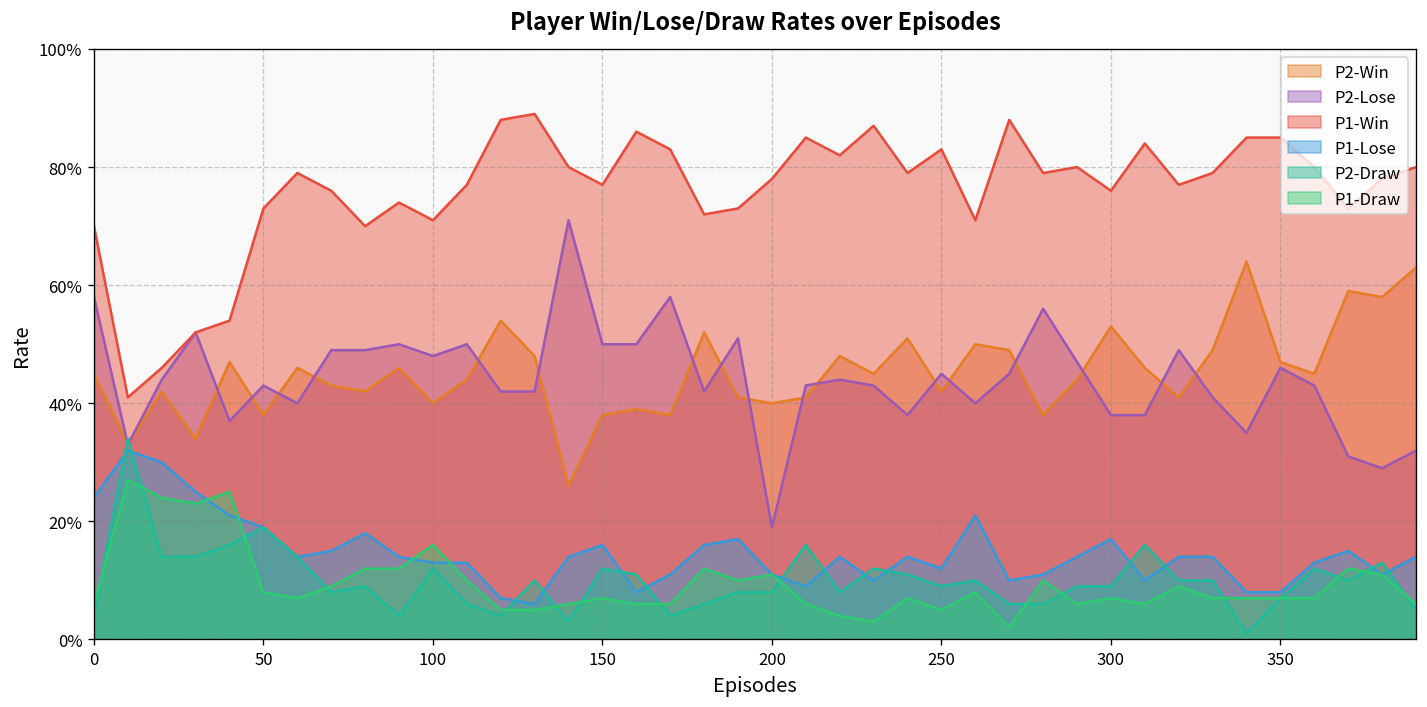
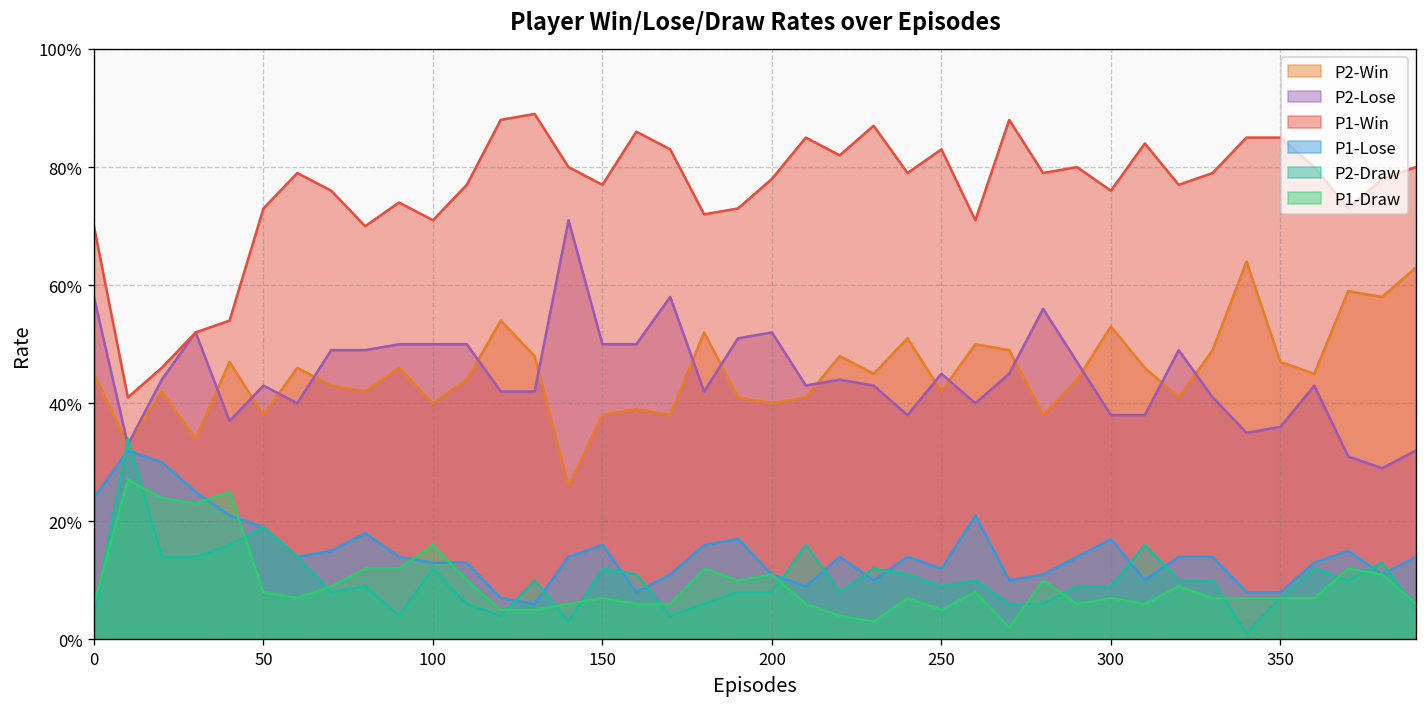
  {
    "P2-Lose": {
      "0": "58%",
      "50": "43%",
-     "100": "48%",
+     "100": "50%",
      "150": "50%",
-     "200": "19%",
+     "200": "52%",
      "250": "45%",
      "300": "38%",
-     "350": "46%"
+     "350": "36%"
    }
  }
